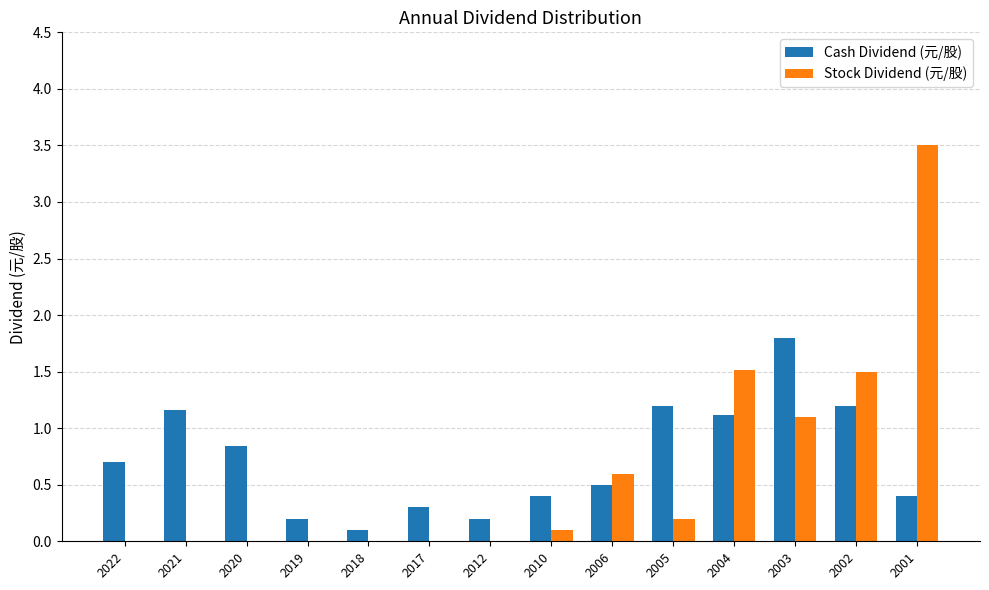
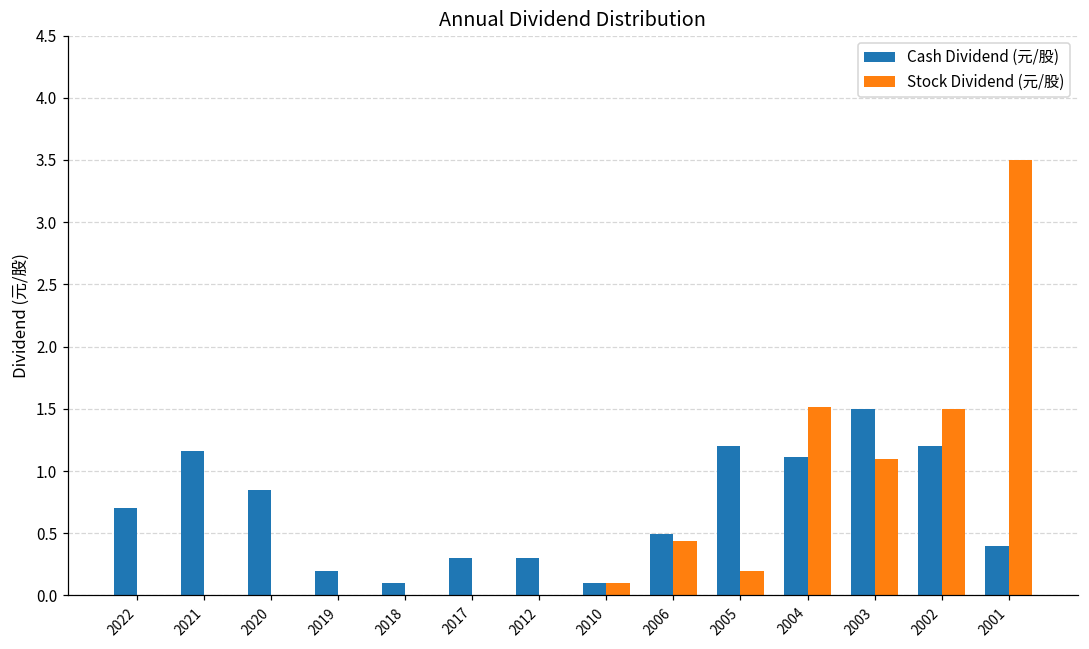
  {
    "Cash Dividend (元/股)": {
      "2022": 0.7,
      "2021": 1.16,
      "2020": 0.85,
      "2019": 0.2,
      "2018": 0.1,
      "2017": 0.3,
-     "2012": 0.2,
-     "2010": 0.4,
+     "2012": 0.3,
+     "2010": 0.1,
      "2006": 0.5,
      "2005": 1.2,
      "2004": 1.1,
-     "2003": 1.8,
+     "2003": 1.5,
      "2002": 1.2,
      "2001": 0.4
    },
    "Stock Dividend (元/股)": {
      "2022": 0.00,
      "2021": 0.00,
      "2020": 0.00,
      "2019": 0.00,
      "2018": 0.00,
      "2017": 0.00,
      "2012": 0.00,
      "2010": 0.10,
-     "2006": 0.59,
+     "2006": 0.44,
      "2005": 0.20,
      "2004": 1.52,
      "2003": 1.10,
      "2002": 1.50,
      "2001": 3.50
    }
  }
